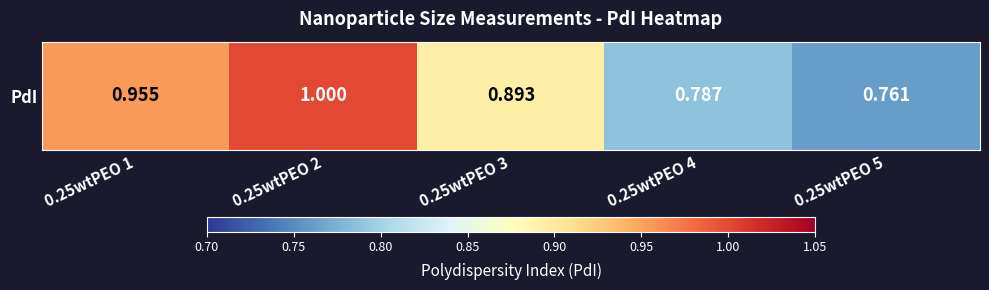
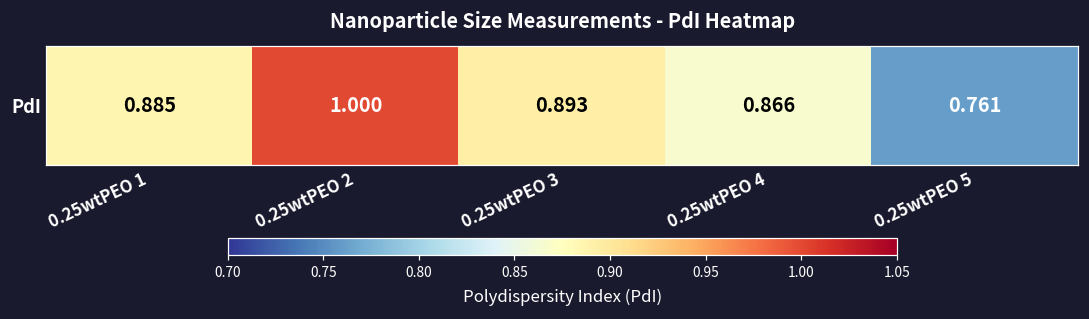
  {
    "PdI": {
-     "0.25wtPEO 1": 0.955,
+     "0.25wtPEO 1": 0.885,
      "0.25wtPEO 2": 1.000,
      "0.25wtPEO 3": 0.893,
-     "0.25wtPEO 4": 0.787,
+     "0.25wtPEO 4": 0.866,
      "0.25wtPEO 5": 0.761
    }
  }
